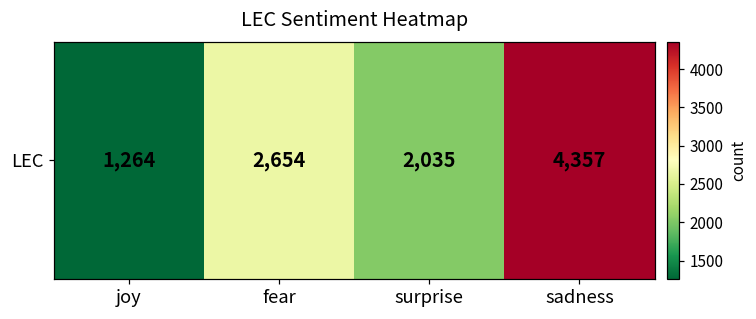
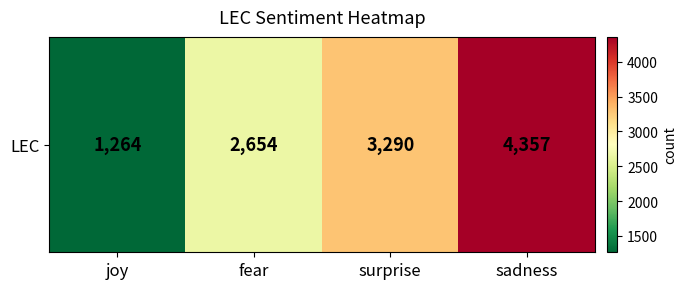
  {
    "LEC": {
      "joy": "1,264",
      "fear": "2,654",
-     "surprise": "2,035",
+     "surprise": "3,290",
      "sadness": "4,357"
    }
  }
